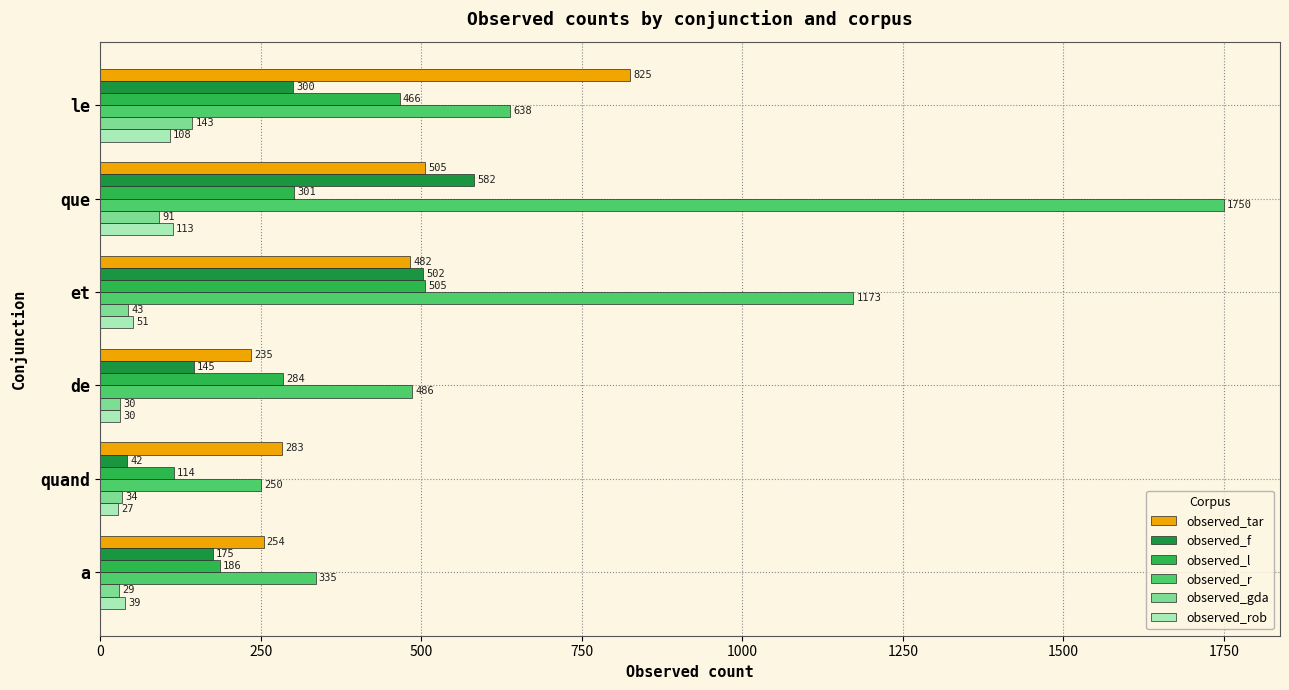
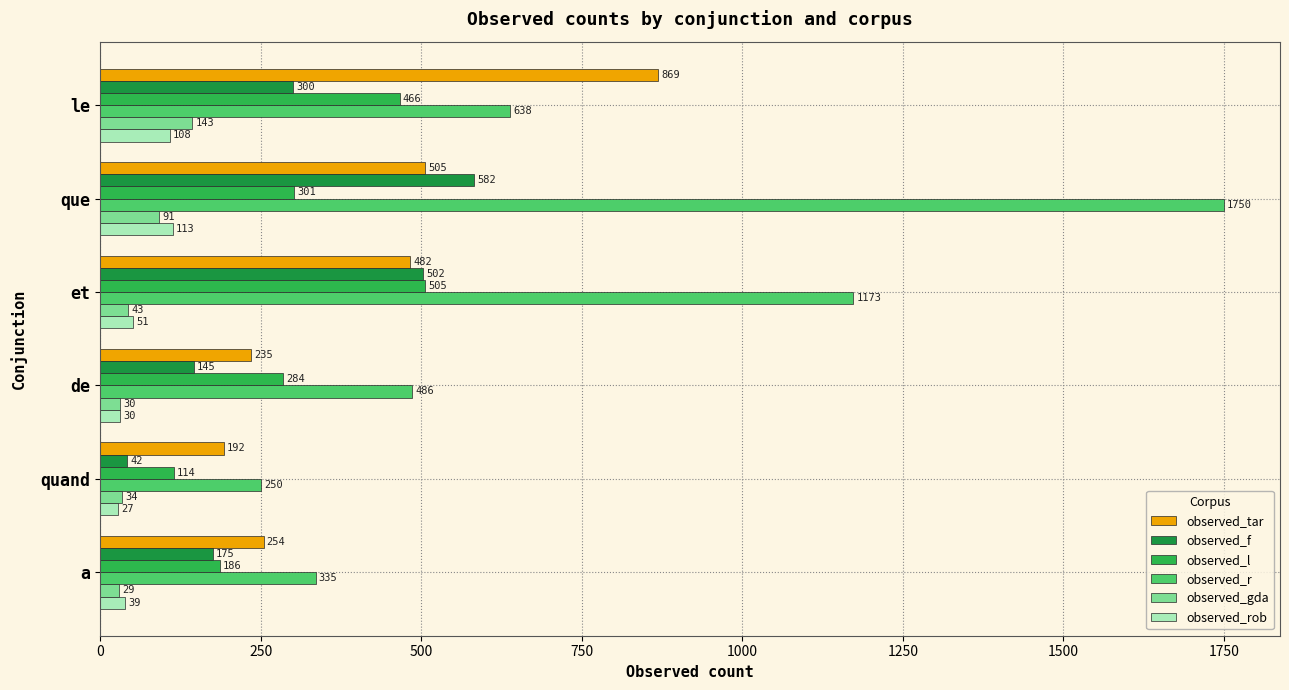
  {
    "observed_tar": {
-     "le": 825,
+     "le": 869,
      "que": 505,
      "et": 482,
      "de": 235,
-     "quand": 283,
+     "quand": 192,
      "a": 254
    }
  }
